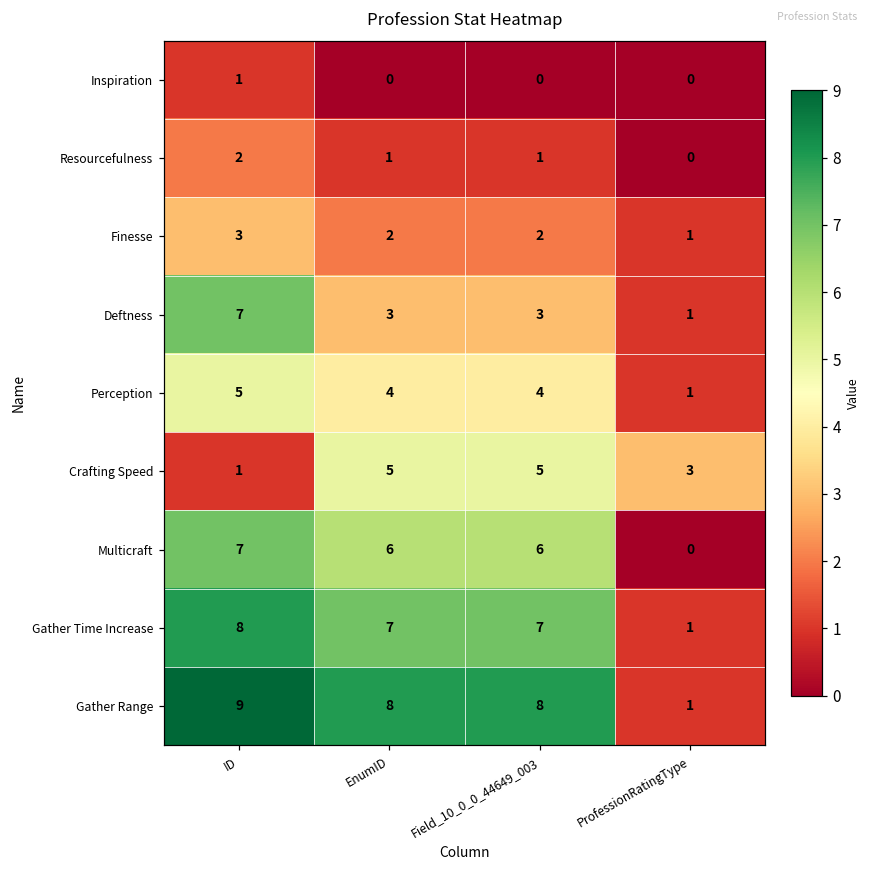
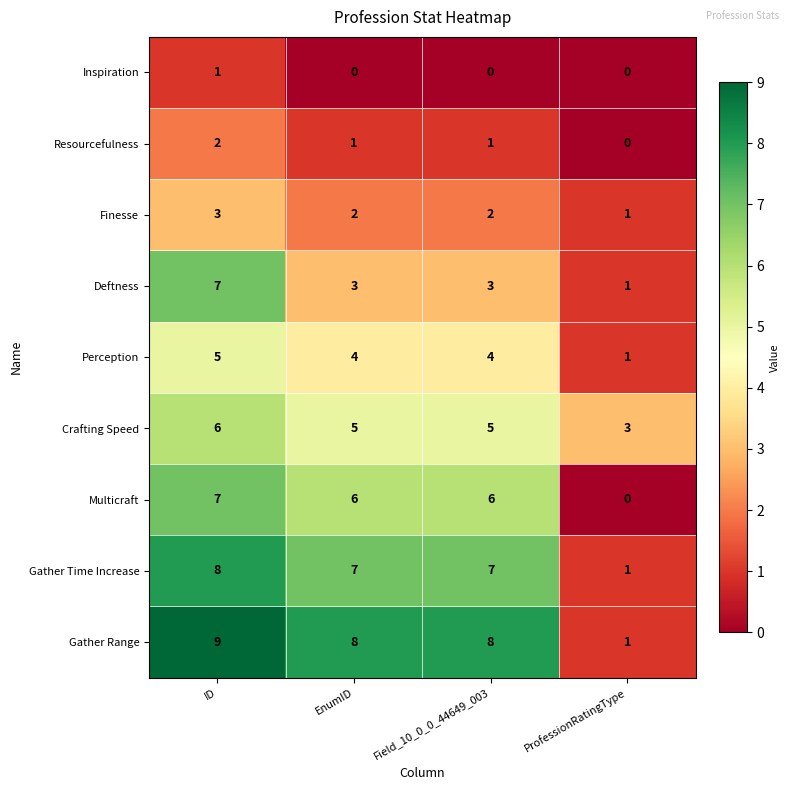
  {
    "Inspiration": {
      "ID": 1,
      "EnumID": 0,
      "Field_10_0_0_44649_003": 0,
      "ProfessionRatingType": 0
    },
    "Resourcefulness": {
      "ID": 2,
      "EnumID": 1,
      "Field_10_0_0_44649_003": 1,
      "ProfessionRatingType": 0
    },
    "Finesse": {
      "ID": 3,
      "EnumID": 2,
      "Field_10_0_0_44649_003": 2,
      "ProfessionRatingType": 1
    },
    "Deftness": {
      "ID": 7,
      "EnumID": 3,
      "Field_10_0_0_44649_003": 3,
      "ProfessionRatingType": 1
    },
    "Perception": {
      "ID": 5,
      "EnumID": 4,
      "Field_10_0_0_44649_003": 4,
      "ProfessionRatingType": 1
    },
    "Crafting Speed": {
-     "ID": 1,
+     "ID": 6,
      "EnumID": 5,
      "Field_10_0_0_44649_003": 5,
      "ProfessionRatingType": 3
    },
    "Multicraft": {
      "ID": 7,
      "EnumID": 6,
      "Field_10_0_0_44649_003": 6,
      "ProfessionRatingType": 0
    },
    "Gather Time Increase": {
      "ID": 8,
      "EnumID": 7,
      "Field_10_0_0_44649_003": 7,
      "ProfessionRatingType": 1
    },
    "Gather Range": {
      "ID": 9,
      "EnumID": 8,
      "Field_10_0_0_44649_003": 8,
      "ProfessionRatingType": 1
    }
  }
